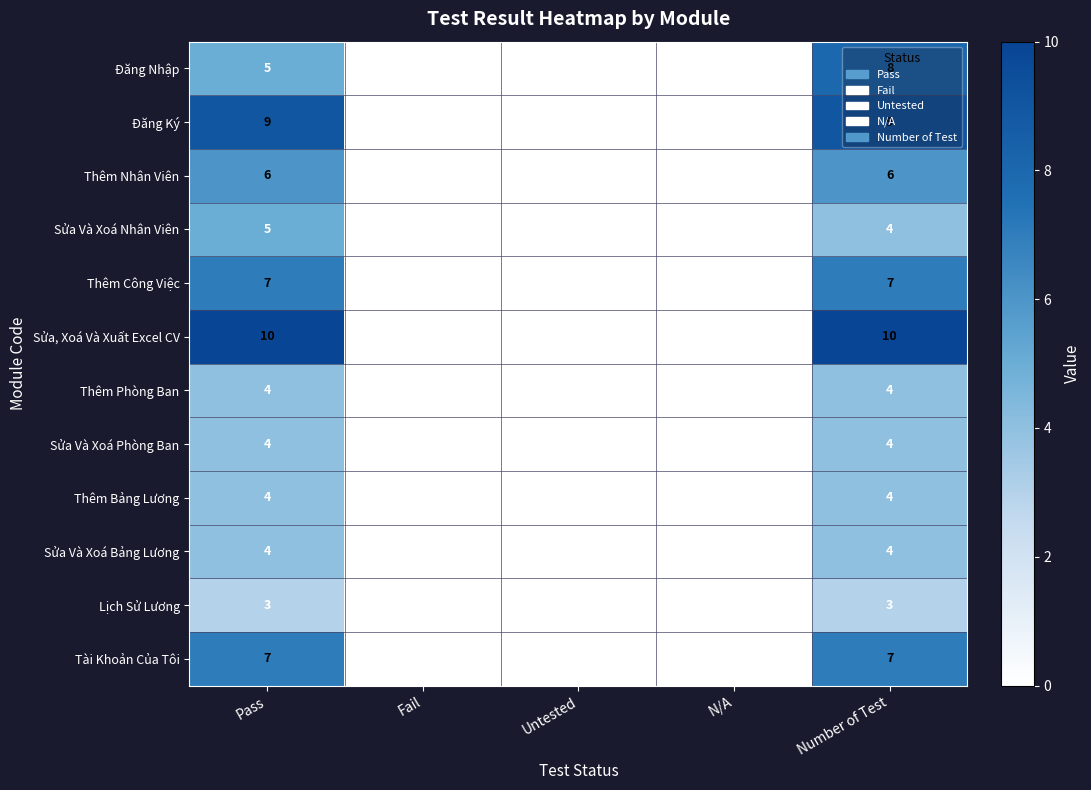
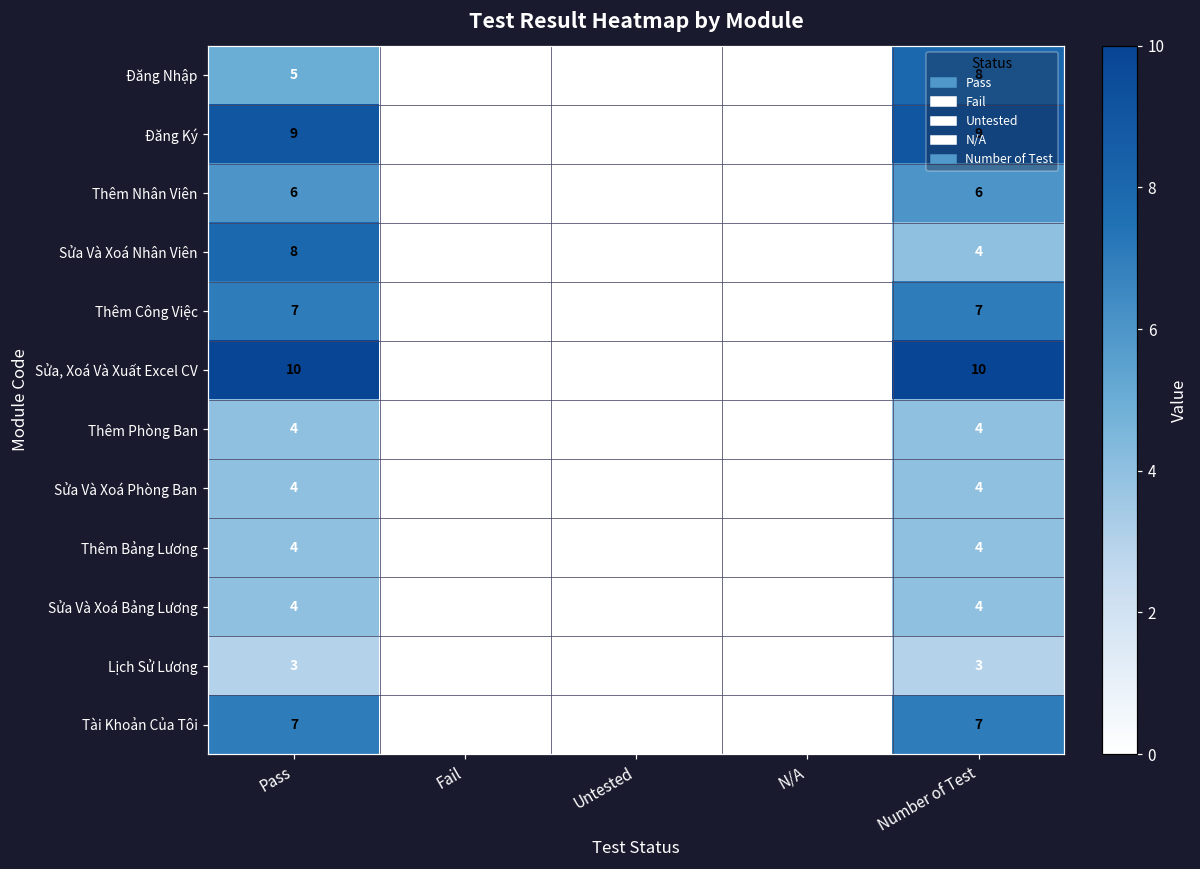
  {
    "Đăng Nhập": {
      "Pass": 5
    },
    "Đăng Ký": {
      "Pass": 9
    },
    "Thêm Nhân Viên": {
      "Pass": 6,
      "Number of Test": 6
    },
    "Sửa Và Xoá Nhân Viên": {
-     "Pass": 5,
+     "Pass": 8,
      "Number of Test": 4
    },
    "Thêm Công Việc": {
      "Pass": 7,
      "Number of Test": 7
    },
    "Sửa, Xoá Và Xuất Excel CV": {
      "Pass": 10,
      "Number of Test": 10
    },
    "Thêm Phòng Ban": {
      "Pass": 4,
      "Number of Test": 4
    },
    "Sửa Và Xoá Phòng Ban": {
      "Pass": 4,
      "Number of Test": 4
    },
    "Thêm Bảng Lương": {
      "Pass": 4,
      "Number of Test": 4
    },
    "Sửa Và Xoá Bảng Lương": {
      "Pass": 4,
      "Number of Test": 4
    },
    "Lịch Sử Lương": {
      "Pass": 3,
      "Number of Test": 3
    },
    "Tài Khoản Của Tôi": {
      "Pass": 7,
      "Number of Test": 7
    }
  }
